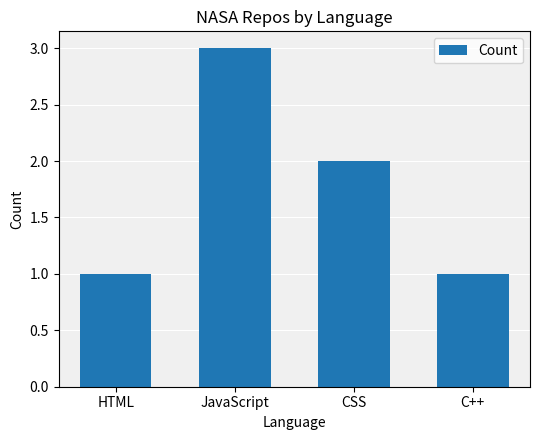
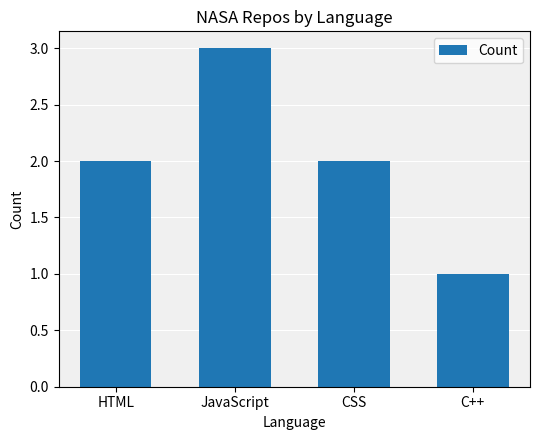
  {
-   "HTML": 1,
+   "HTML": 2,
    "JavaScript": 3,
    "CSS": 2,
    "C++": 1
  }
